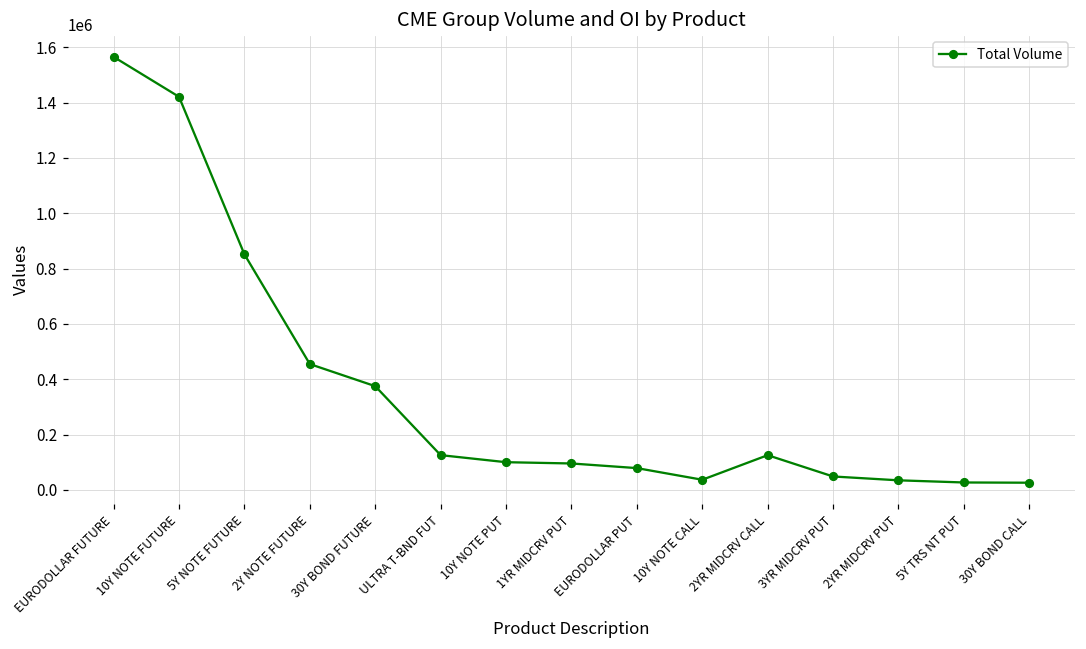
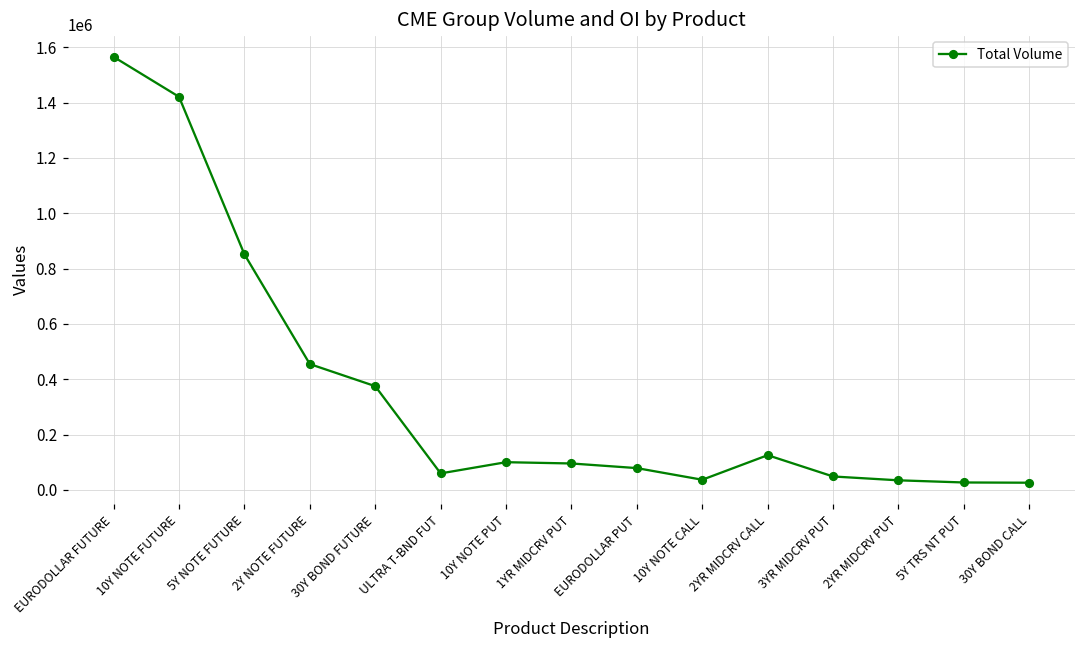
  {
    "EURODOLLAR FUTURE": 1570000,
    "10Y NOTE FUTURE": 1420000,
    "5Y NOTE FUTURE": 850000,
    "2Y NOTE FUTURE": 450000,
    "30Y BOND FUTURE": 370000,
-   "ULTRA T-BND FUT": 130000,
+   "ULTRA T-BND FUT": 60000,
    "10Y NOTE PUT": 100000,
    "1YR MIDCRV PUT": 100000,
    "EURODOLLAR PUT": 80000,
    "10Y NOTE CALL": 40000,
    "2YR MIDCRV CALL": 130000,
    "3YR MIDCRV PUT": 50000,
    "2YR MIDCRV PUT": 30000,
    "5Y TRS NT PUT": 30000,
    "30Y BOND CALL": 30000
  }
